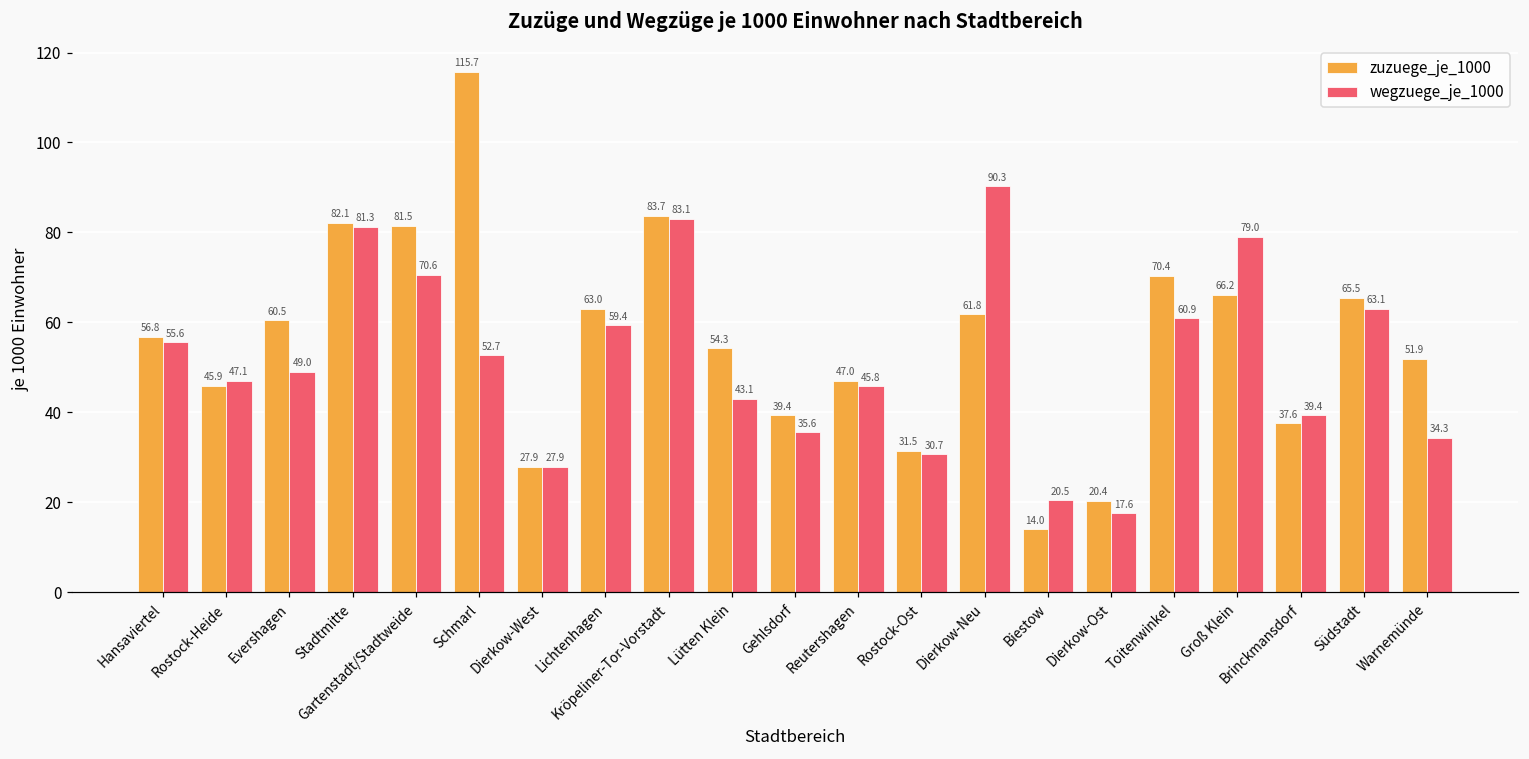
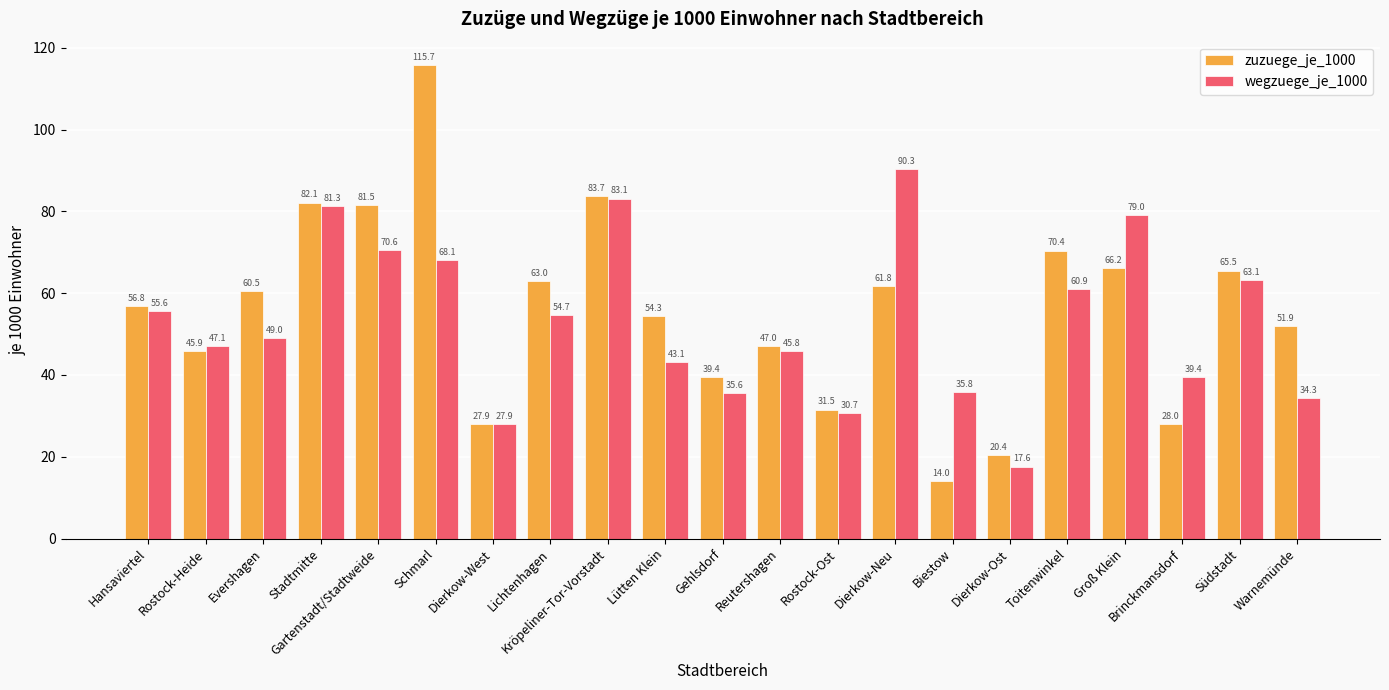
  {
    "zuzuege_je_1000": {
      "Hansaviertel": 56.8,
      "Rostock-Heide": 45.9,
      "Evershagen": 60.5,
      "Stadtmitte": 82.1,
      "Gartenstadt/Stadtweide": 81.5,
      "Schmarl": 115.7,
      "Dierkow-West": 27.9,
      "Lichtenhagen": 63.0,
      "Kröpeliner-Tor-Vorstadt": 83.7,
      "Lütten Klein": 54.3,
      "Gehlsdorf": 39.4,
      "Reutershagen": 47.0,
      "Rostock-Ost": 31.5,
      "Dierkow-Neu": 61.8,
      "Biestow": 14.0,
      "Dierkow-Ost": 20.4,
      "Toitenwinkel": 70.4,
      "Groß Klein": 66.2,
-     "Brinckmansdorf": 37.6,
+     "Brinckmansdorf": 28.0,
      "Südstadt": 65.5,
      "Warnemünde": 51.9
    },
    "wegzuege_je_1000": {
      "Hansaviertel": 55.6,
      "Rostock-Heide": 47.1,
      "Evershagen": 49.0,
      "Stadtmitte": 81.3,
      "Gartenstadt/Stadtweide": 70.6,
-     "Schmarl": 52.7,
+     "Schmarl": 68.1,
      "Dierkow-West": 27.9,
-     "Lichtenhagen": 59.4,
+     "Lichtenhagen": 54.7,
      "Kröpeliner-Tor-Vorstadt": 83.1,
      "Lütten Klein": 43.1,
      "Gehlsdorf": 35.6,
      "Reutershagen": 45.8,
      "Rostock-Ost": 30.7,
      "Dierkow-Neu": 90.3,
-     "Biestow": 20.5,
+     "Biestow": 35.8,
      "Dierkow-Ost": 17.6,
      "Toitenwinkel": 60.9,
      "Groß Klein": 79.0,
      "Brinckmansdorf": 39.4,
      "Südstadt": 63.1,
      "Warnemünde": 34.3
    }
  }
